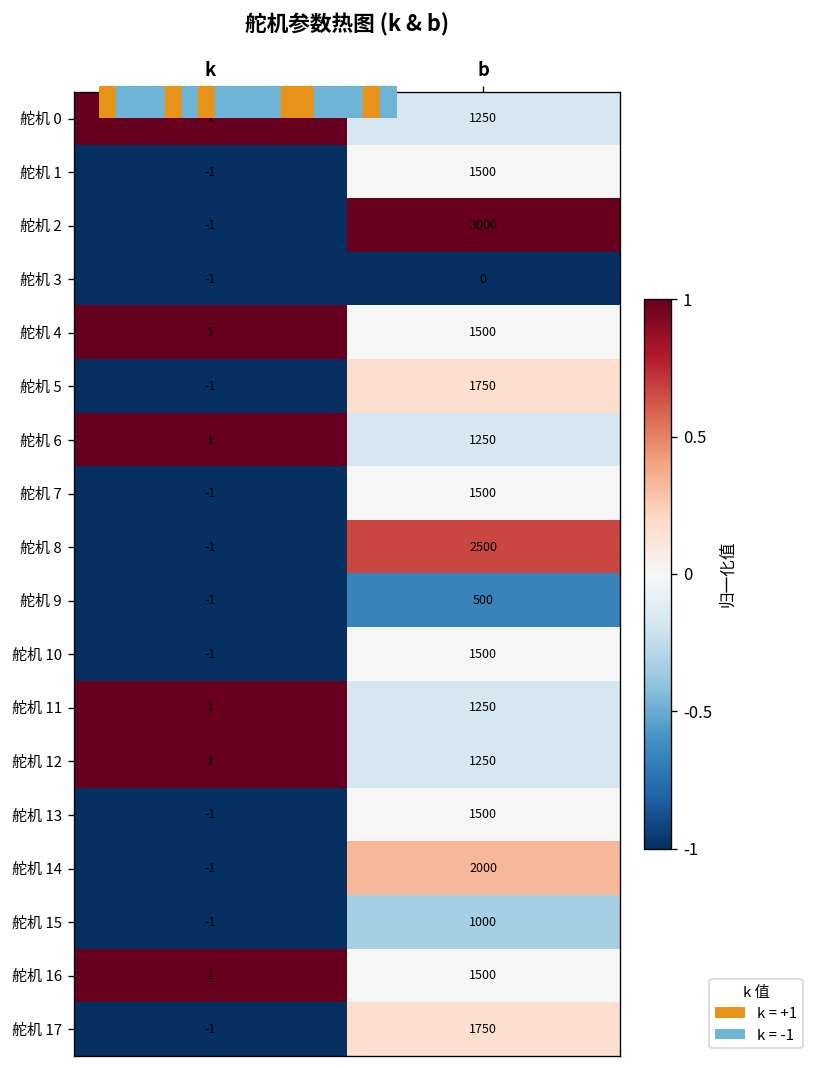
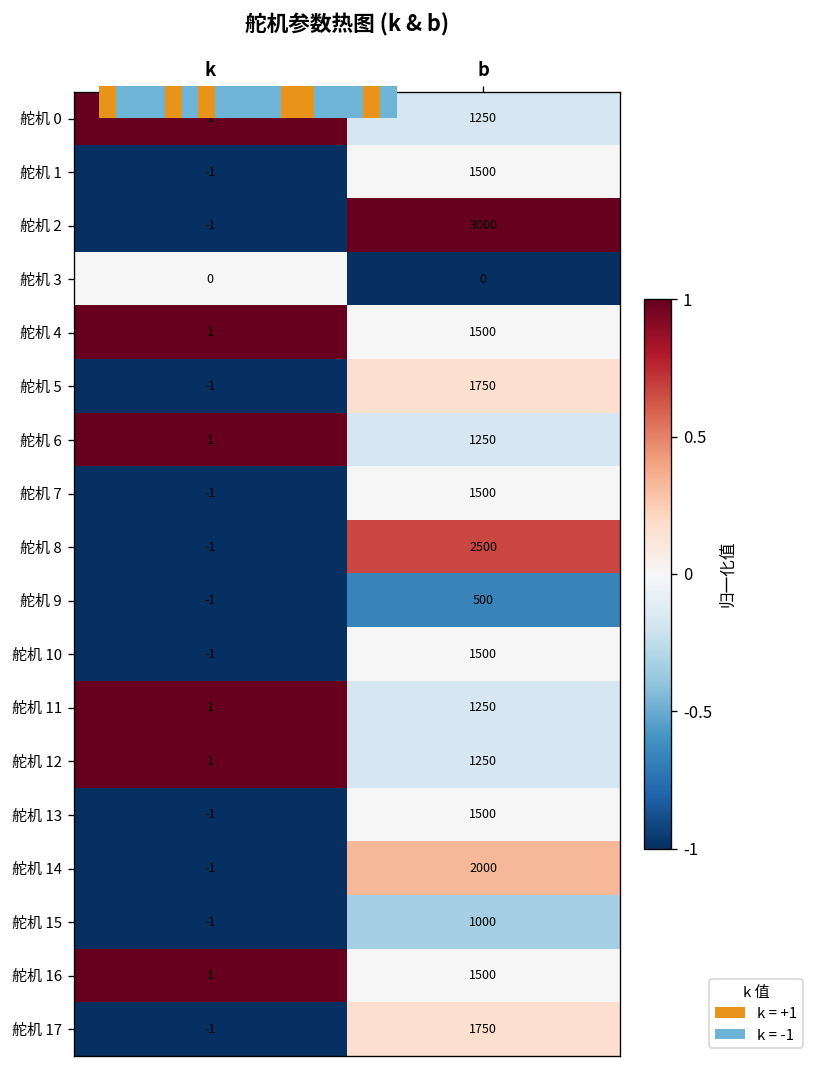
  {
    "舵机参数热图 (k & b)": {
      "舵机 0": {
        "k": 1,
        "b": 1250
      },
      "舵机 1": {
        "k": -1,
        "b": 1500
      },
      "舵机 2": {
        "k": -1,
        "b": 3000
      },
      "舵机 3": {
-       "k": -1,
+       "k": 0,
        "b": 0
      },
      "舵机 4": {
        "k": 1,
        "b": 1500
      },
      "舵机 5": {
        "k": -1,
        "b": 1750
      },
      "舵机 6": {
        "k": 1,
        "b": 1250
      },
      "舵机 7": {
        "k": -1,
        "b": 1500
      },
      "舵机 8": {
        "k": -1,
        "b": 2500
      },
      "舵机 9": {
        "k": -1,
        "b": 500
      },
      "舵机 10": {
        "k": -1,
        "b": 1500
      },
      "舵机 11": {
        "k": 1,
        "b": 1250
      },
      "舵机 12": {
        "k": 1,
        "b": 1250
      },
      "舵机 13": {
        "k": -1,
        "b": 1500
      },
      "舵机 14": {
        "k": -1,
        "b": 2000
      },
      "舵机 15": {
        "k": -1,
        "b": 1000
      },
      "舵机 16": {
        "k": 1,
        "b": 1500
      },
      "舵机 17": {
        "k": -1,
        "b": 1750
      }
    }
  }
